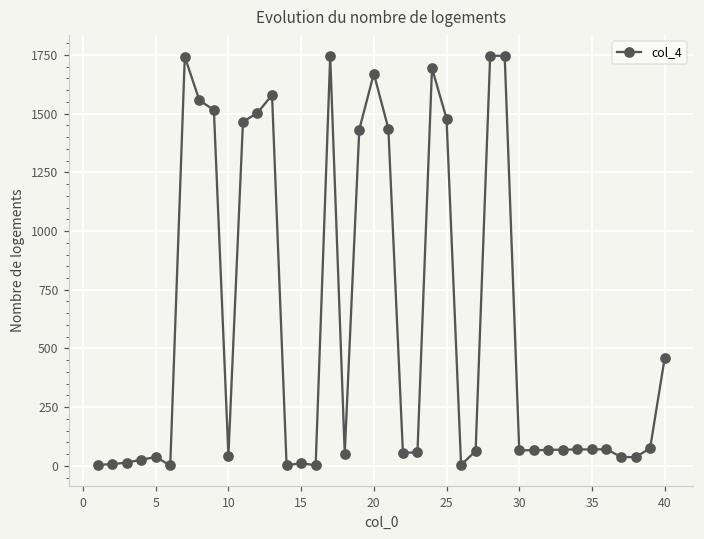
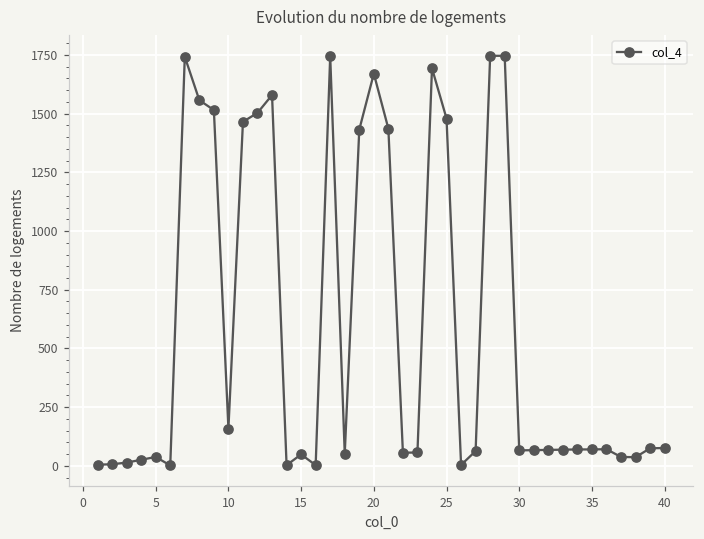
  {
    "5": 40,
-   "10": 40,
-   "15": 10,
+   "10": 160,
+   "15": 50,
    "20": 1670,
    "25": 1480,
    "30": 70,
    "35": 70,
-   "40": 460
+   "40": 80
  }
